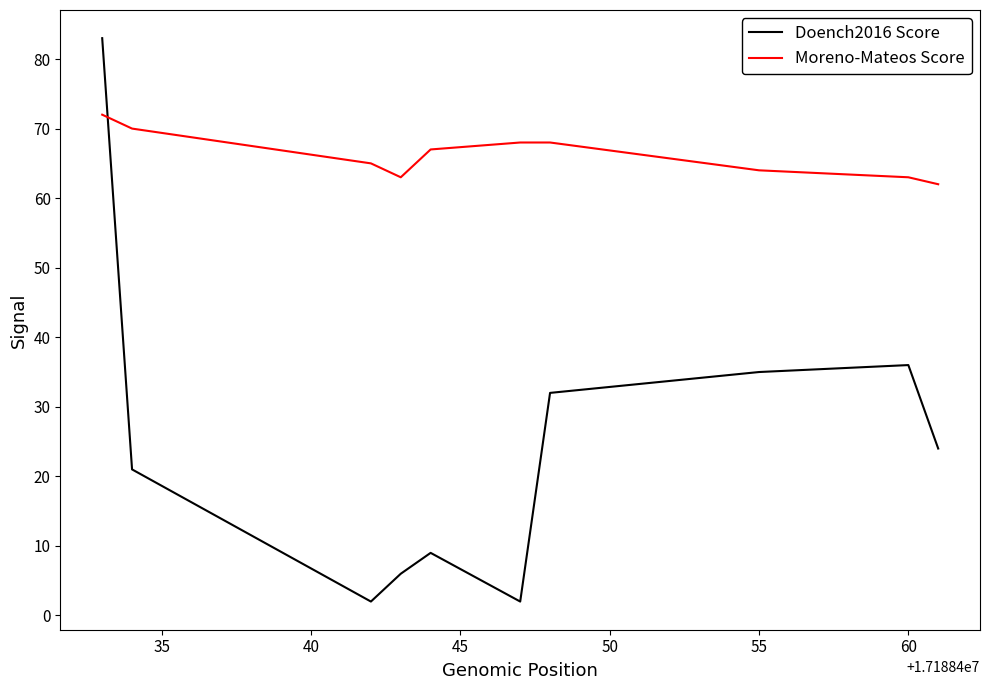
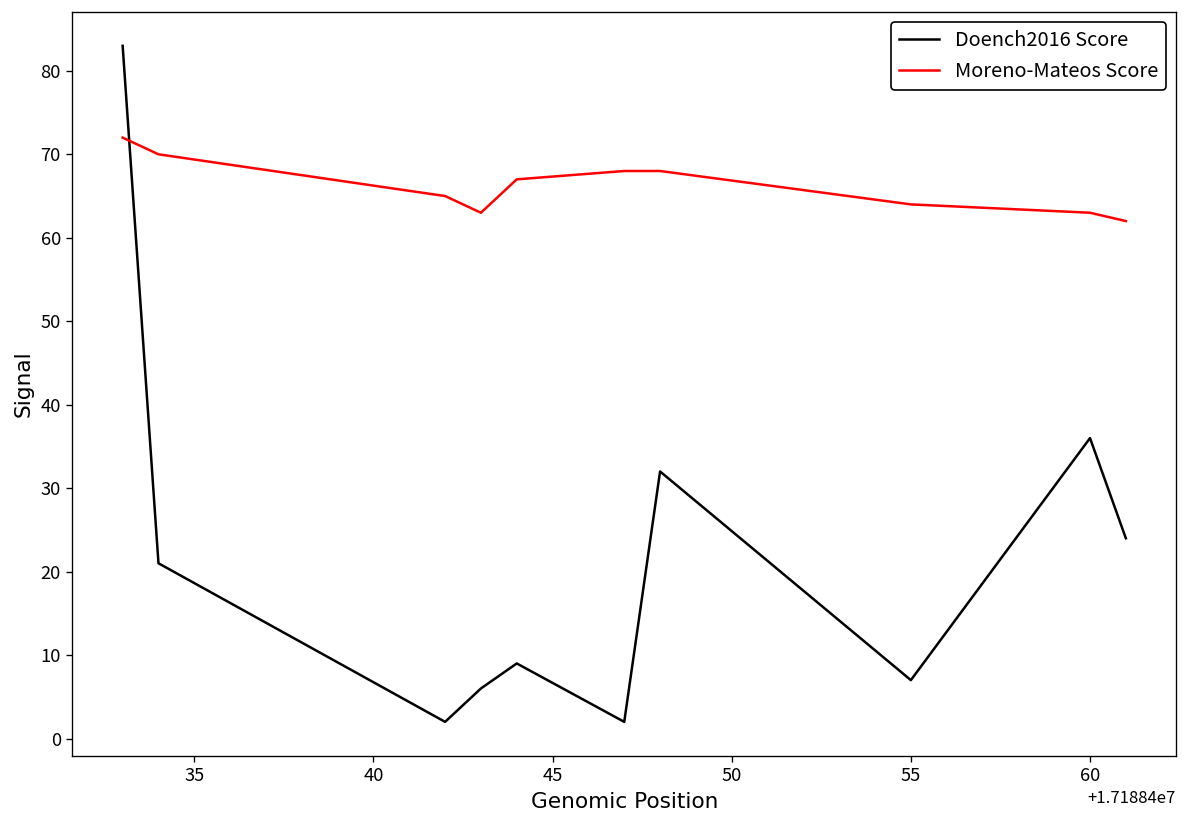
  {
    "Doench2016 Score": {
-     "55": 35,
+     "55": 7,
      "60": 36
    },
    "Moreno-Mateos Score": {
      "55": 64,
      "60": 63
    }
  }
